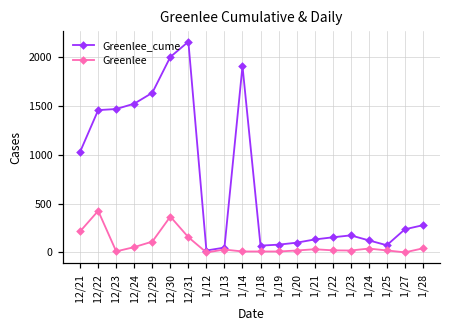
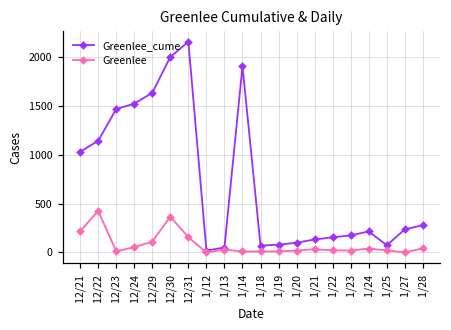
  {
    "Greenlee_cume": {
      "12/21": 1000,
-     "12/22": 1500,
+     "12/22": 1100,
      "12/23": 1500,
      "12/24": 1500,
      "12/29": 1600,
      "12/30": 2000,
      "12/31": 2200,
      "1/14": 1900,
      "1/18": 100,
      "1/19": 100,
      "1/20": 100,
      "1/21": 100,
      "1/22": 200,
      "1/23": 200,
-     "1/24": 100,
+     "1/24": 200,
      "1/25": 100,
      "1/27": 200,
      "1/28": 300
    },
    "Greenlee": {
      "12/21": 200,
      "12/22": 400,
      "12/23": 0,
      "12/24": 100,
      "12/29": 100,
      "12/30": 400,
      "12/31": 200,
      "1/14": 0,
      "1/18": 0,
      "1/19": 0,
      "1/20": 0,
      "1/21": 0,
      "1/22": 0,
      "1/23": 0,
      "1/24": 0,
      "1/25": 0,
      "1/27": 0,
      "1/28": 0
    }
  }
